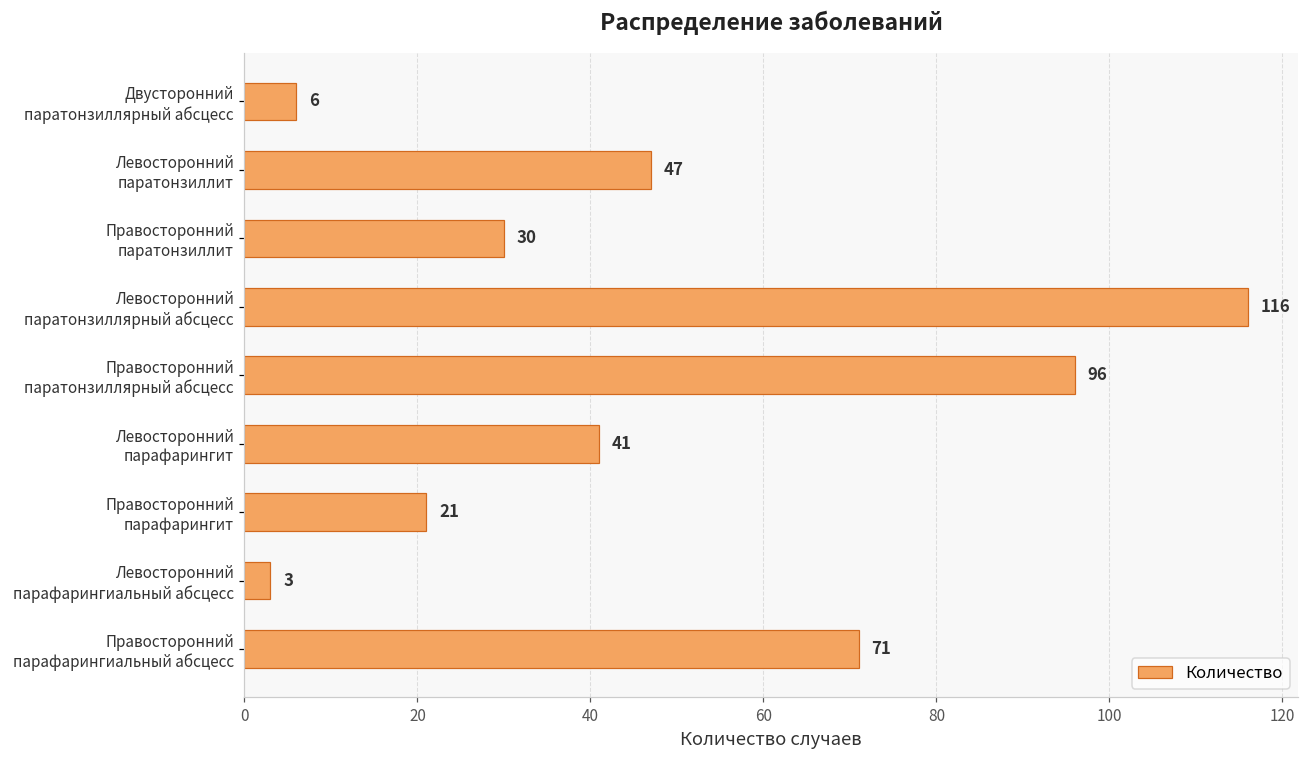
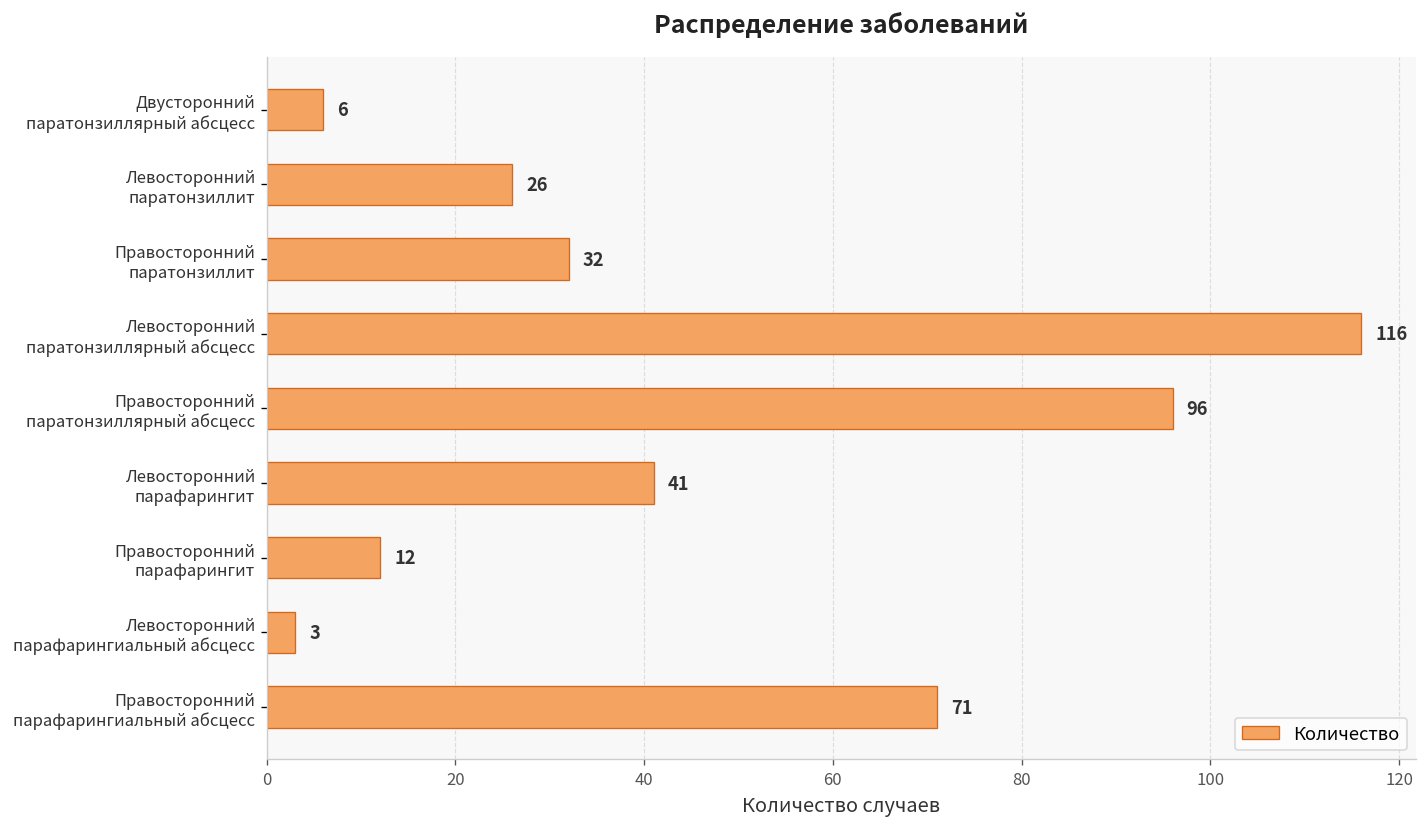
  {
    "Двусторонний паратонзиллярный абсцесс": 6,
-   "Левосторонний паратонзиллит": 47,
-   "Правосторонний паратонзиллит": 30,
+   "Левосторонний паратонзиллит": 26,
+   "Правосторонний паратонзиллит": 32,
    "Левосторонний паратонзиллярный абсцесс": 116,
    "Правосторонний паратонзиллярный абсцесс": 96,
    "Левосторонний парафарингит": 41,
-   "Правосторонний парафарингит": 21,
+   "Правосторонний парафарингит": 12,
    "Левосторонний парафарингиальный абсцесс": 3,
    "Правосторонний парафарингиальный абсцесс": 71
  }
